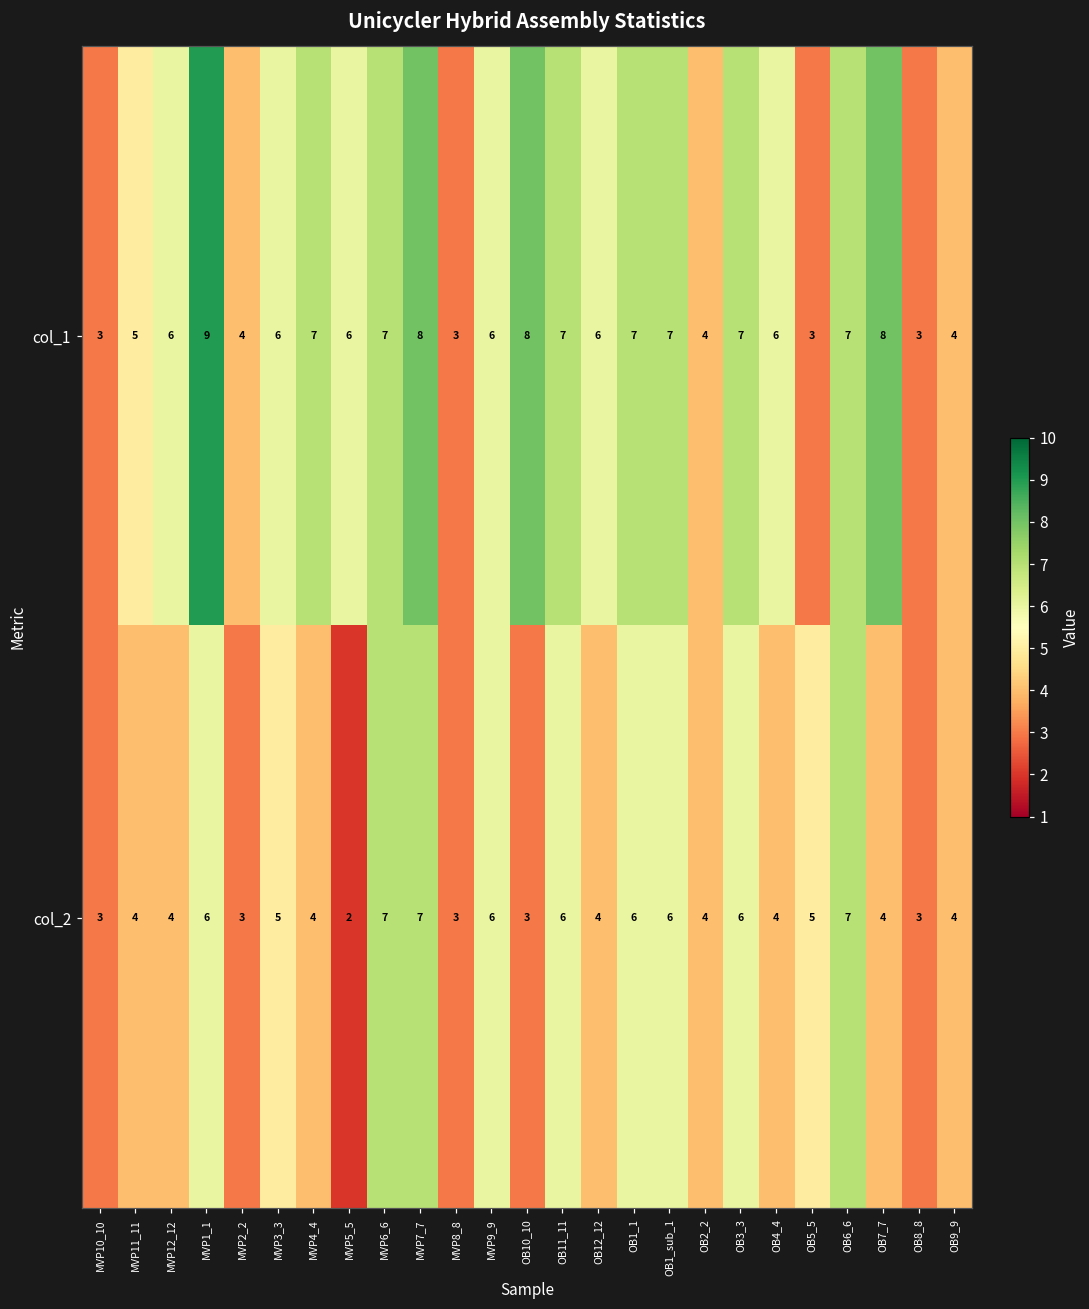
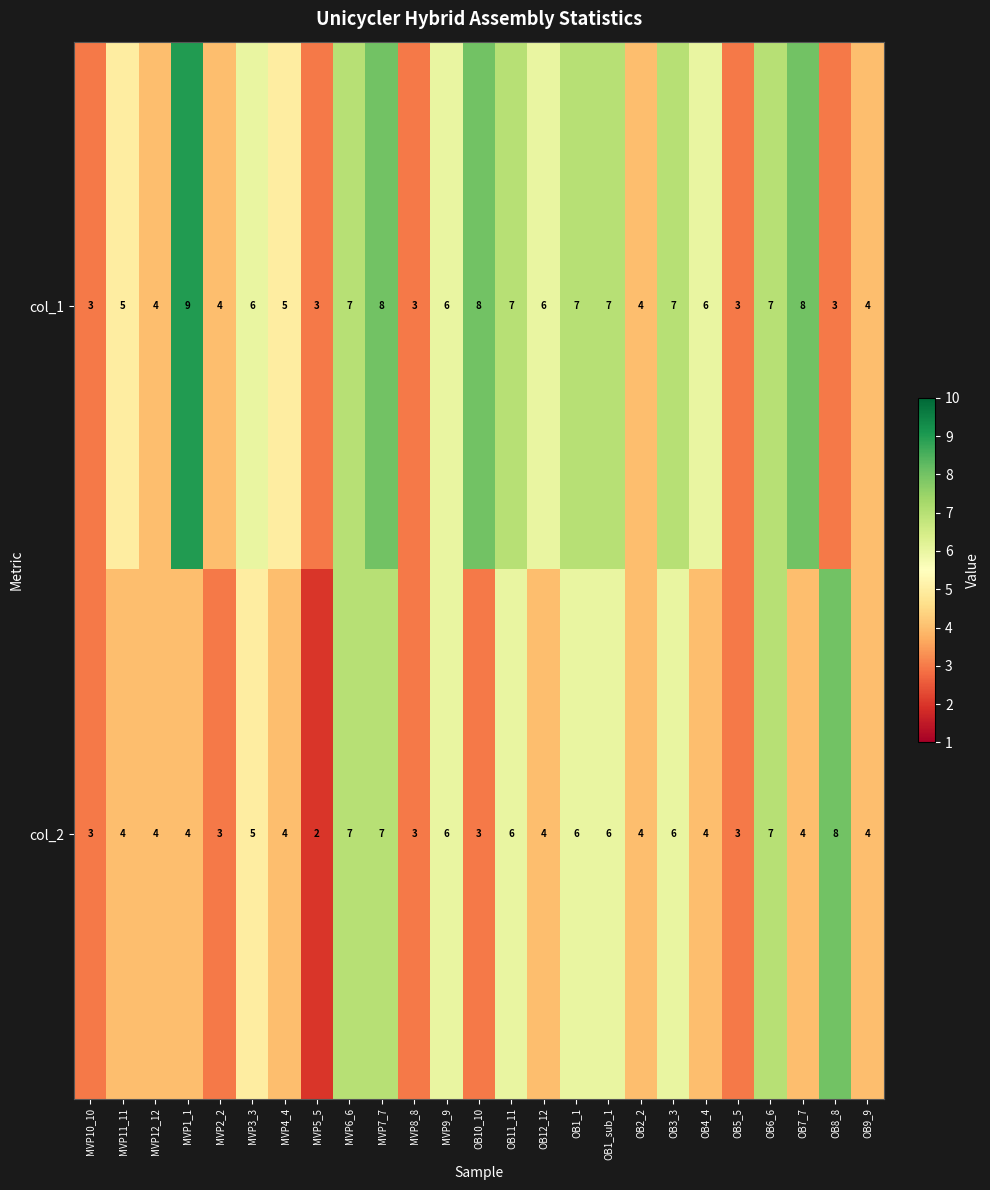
  {
    "col_1": {
      "MVP10_10": 3,
      "MVP11_11": 5,
-     "MVP12_12": 6,
+     "MVP12_12": 4,
      "MVP1_1": 9,
      "MVP2_2": 4,
      "MVP3_3": 6,
-     "MVP4_4": 7,
-     "MVP5_5": 6,
+     "MVP4_4": 5,
+     "MVP5_5": 3,
      "MVP6_6": 7,
      "MVP7_7": 8,
      "MVP8_8": 3,
      "MVP9_9": 6,
      "OB10_10": 8,
      "OB11_11": 7,
      "OB12_12": 6,
      "OB1_1": 7,
      "OB1_sub_1": 7,
      "OB2_2": 4,
      "OB3_3": 7,
      "OB4_4": 6,
      "OB5_5": 3,
      "OB6_6": 7,
      "OB7_7": 8,
      "OB8_8": 3,
      "OB9_9": 4
    },
    "col_2": {
      "MVP10_10": 3,
      "MVP11_11": 4,
      "MVP12_12": 4,
-     "MVP1_1": 6,
+     "MVP1_1": 4,
      "MVP2_2": 3,
      "MVP3_3": 5,
      "MVP4_4": 4,
      "MVP5_5": 2,
      "MVP6_6": 7,
      "MVP7_7": 7,
      "MVP8_8": 3,
      "MVP9_9": 6,
      "OB10_10": 3,
      "OB11_11": 6,
      "OB12_12": 4,
      "OB1_1": 6,
      "OB1_sub_1": 6,
      "OB2_2": 4,
      "OB3_3": 6,
      "OB4_4": 4,
-     "OB5_5": 5,
+     "OB5_5": 3,
      "OB6_6": 7,
      "OB7_7": 4,
-     "OB8_8": 3,
+     "OB8_8": 8,
      "OB9_9": 4
    }
  }
